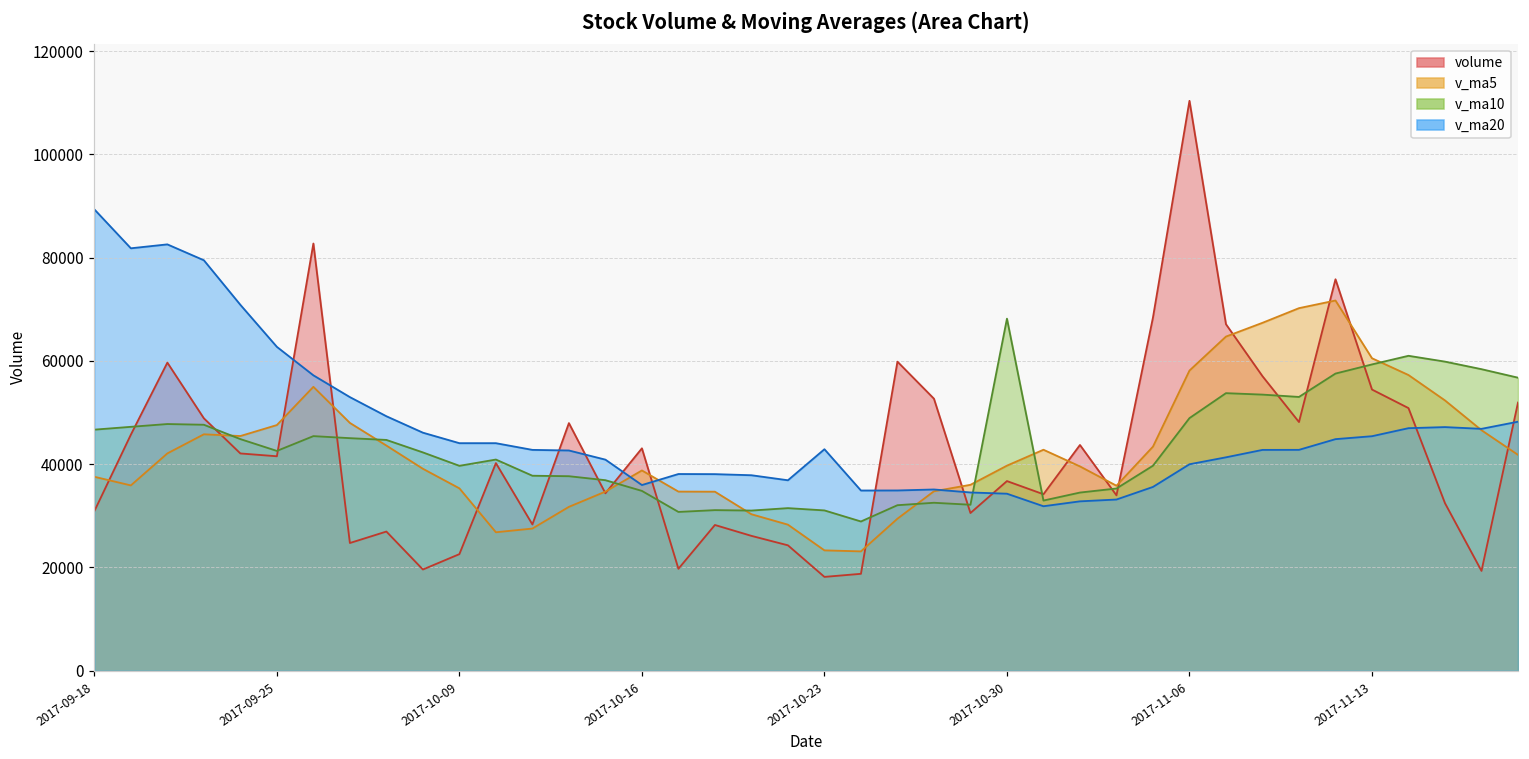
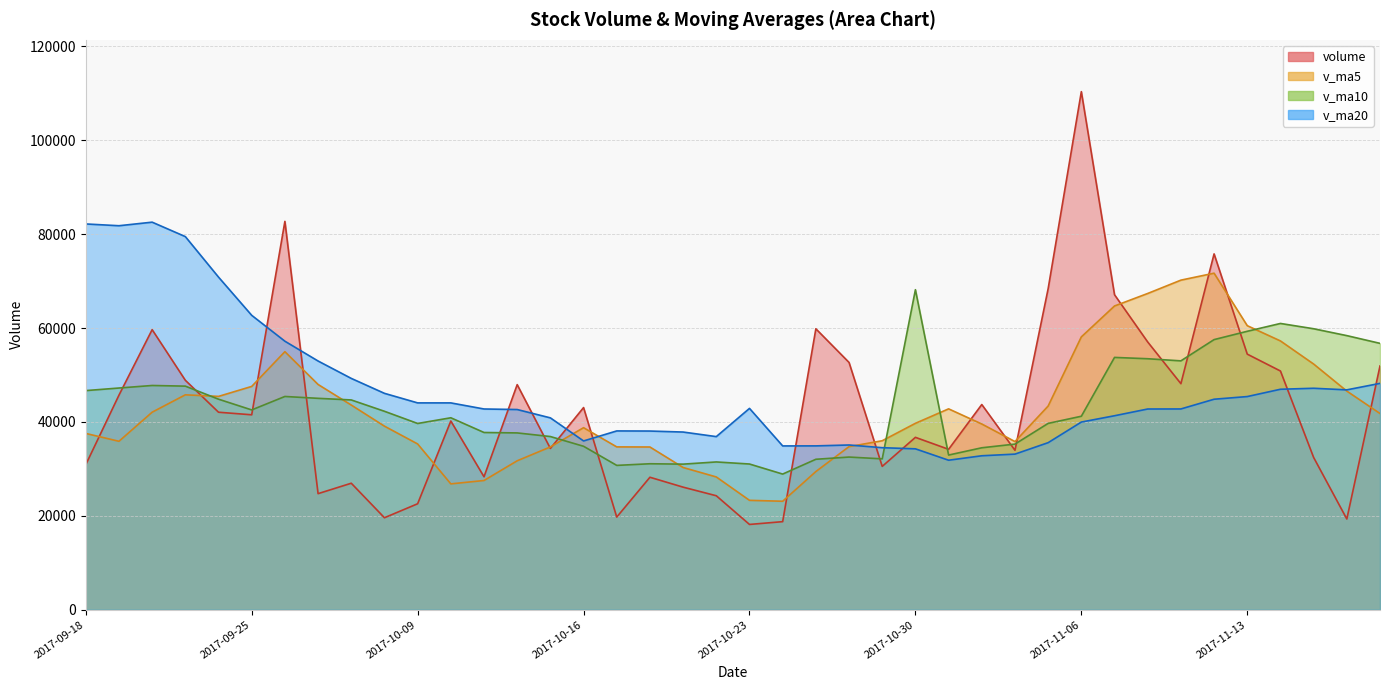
  {
    "v_ma10": {
      "2017-09-18": 47000,
      "2017-09-25": 43000,
      "2017-10-09": 40000,
      "2017-10-16": 35000,
      "2017-10-23": 31000,
      "2017-10-30": 68000,
-     "2017-11-06": 49000,
+     "2017-11-06": 41000,
      "2017-11-13": 59000
    },
    "v_ma20": {
-     "2017-09-18": 89000,
+     "2017-09-18": 82000,
      "2017-09-25": 63000,
      "2017-10-09": 44000,
      "2017-10-16": 36000,
      "2017-10-23": 43000,
      "2017-10-30": 34000,
      "2017-11-06": 40000,
      "2017-11-13": 45000
    }
  }
